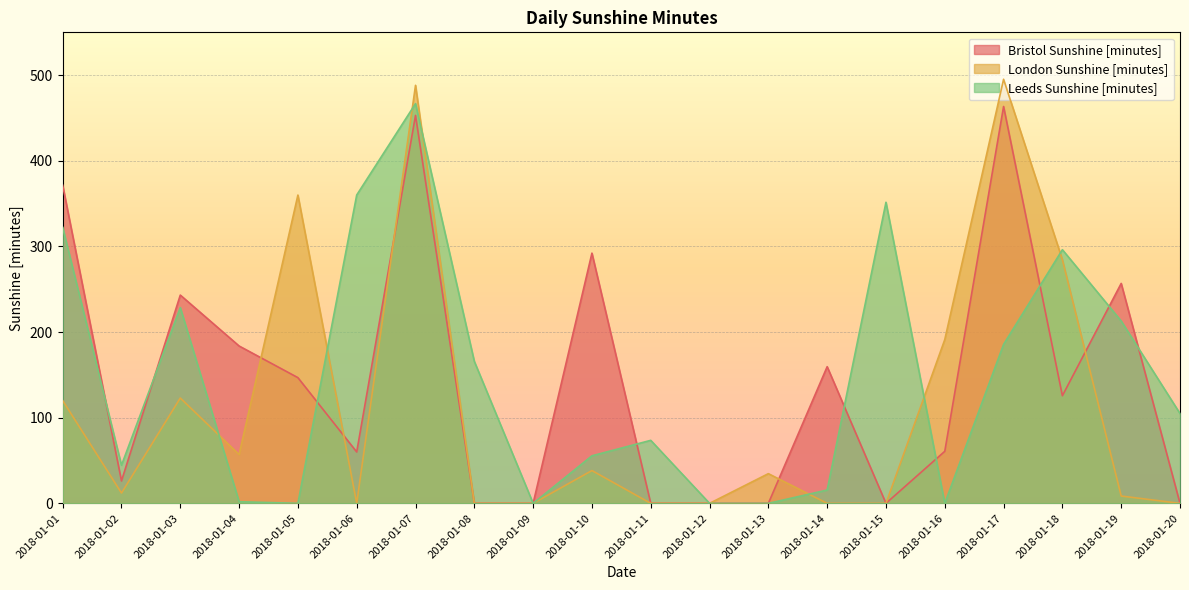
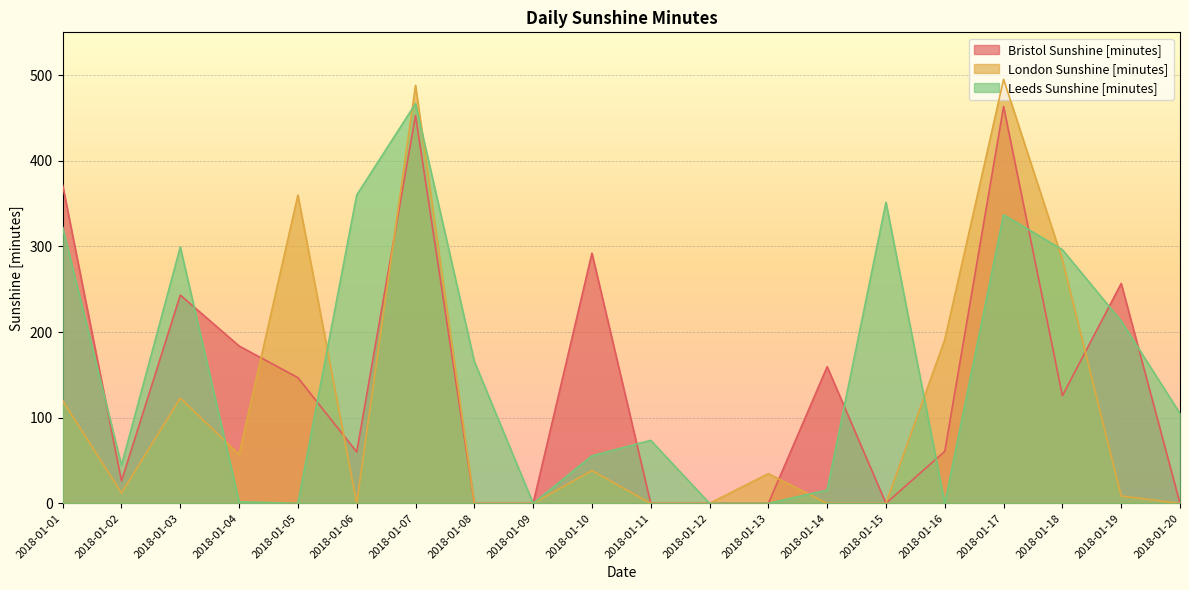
  {
    "Bristol Sunshine [minutes]": {
      "2018-01-01": 370,
      "2018-01-02": 30,
      "2018-01-03": 240,
      "2018-01-04": 180,
      "2018-01-05": 150,
      "2018-01-06": 60,
      "2018-01-07": 450,
      "2018-01-10": 290,
      "2018-01-14": 160,
      "2018-01-16": 60,
      "2018-01-17": 460,
      "2018-01-18": 130,
      "2018-01-19": 260
    },
    "London Sunshine [minutes]": {
      "2018-01-01": 120,
      "2018-01-02": 10,
      "2018-01-03": 120,
      "2018-01-04": 60,
      "2018-01-05": 360,
      "2018-01-06": 0,
      "2018-01-07": 490,
      "2018-01-10": 40,
      "2018-01-13": 30,
      "2018-01-14": 0,
      "2018-01-16": 190,
      "2018-01-18": 280,
      "2018-01-19": 10
    },
    "Leeds Sunshine [minutes]": {
      "2018-01-01": 320,
      "2018-01-02": 40,
-     "2018-01-03": 230,
+     "2018-01-03": 300,
      "2018-01-04": 0,
      "2018-01-05": 0,
      "2018-01-06": 360,
      "2018-01-07": 470,
      "2018-01-08": 170,
      "2018-01-10": 60,
      "2018-01-11": 70,
      "2018-01-14": 20,
      "2018-01-15": 350,
      "2018-01-16": 0,
-     "2018-01-17": 190,
+     "2018-01-17": 340,
      "2018-01-18": 300,
      "2018-01-19": 210,
      "2018-01-20": 100
    }
  }
